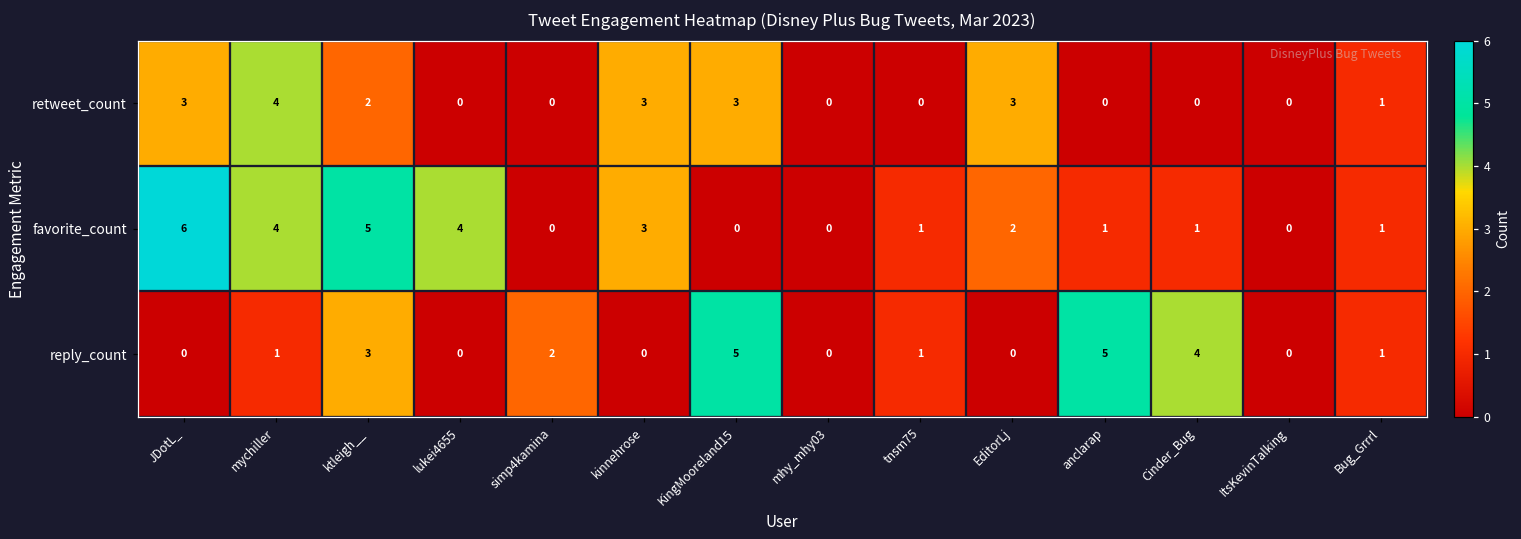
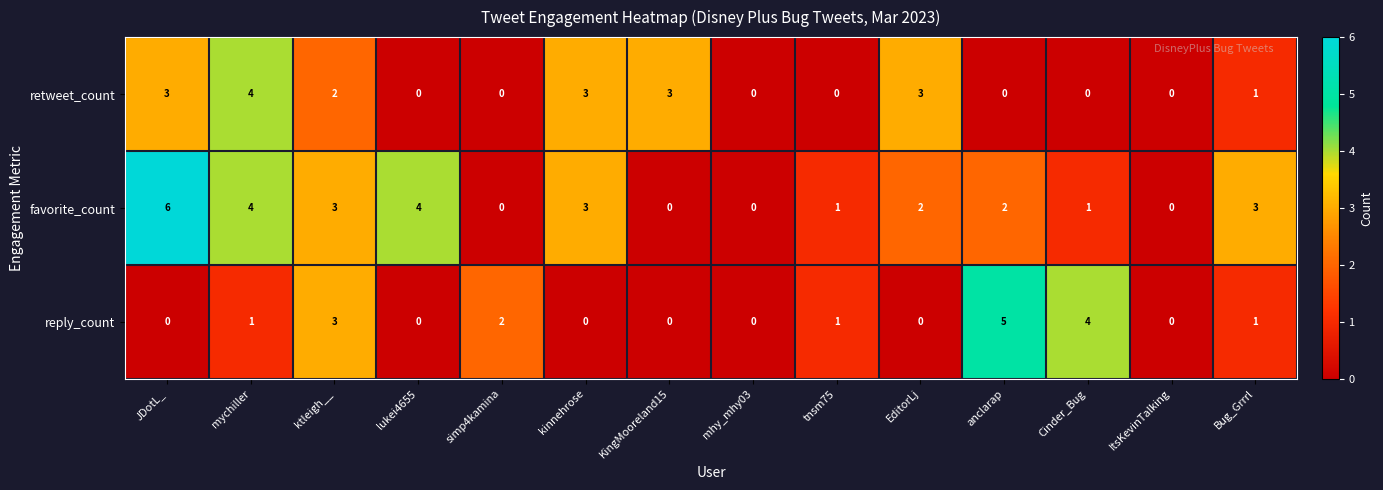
  {
    "retweet_count": {
      "JDotL_": 3,
      "mychiller": 4,
      "ktleigh__": 2,
      "lukei4655": 0,
      "simp4kamina": 0,
      "kinnehrose": 3,
      "KingMooreland15": 3,
      "mhy_mhy03": 0,
      "tnsm75": 0,
      "EditorLj": 3,
      "anclarap": 0,
      "Cinder_Bug": 0,
      "ItsKevinTalking": 0
    },
    "favorite_count": {
      "JDotL_": 6,
      "mychiller": 4,
-     "ktleigh__": 5,
+     "ktleigh__": 3,
      "lukei4655": 4,
      "simp4kamina": 0,
      "kinnehrose": 3,
      "KingMooreland15": 0,
      "mhy_mhy03": 0,
      "tnsm75": 1,
      "EditorLj": 2,
-     "anclarap": 1,
+     "anclarap": 2,
      "Cinder_Bug": 1,
      "ItsKevinTalking": 0,
-     "Bug_Grrrl": 1
+     "Bug_Grrrl": 3
    },
    "reply_count": {
      "JDotL_": 0,
      "mychiller": 1,
      "ktleigh__": 3,
      "lukei4655": 0,
      "simp4kamina": 2,
      "kinnehrose": 0,
-     "KingMooreland15": 5,
+     "KingMooreland15": 0,
      "mhy_mhy03": 0,
      "tnsm75": 1,
      "EditorLj": 0,
      "anclarap": 5,
      "Cinder_Bug": 4,
      "ItsKevinTalking": 0,
      "Bug_Grrrl": 1
    }
  }
